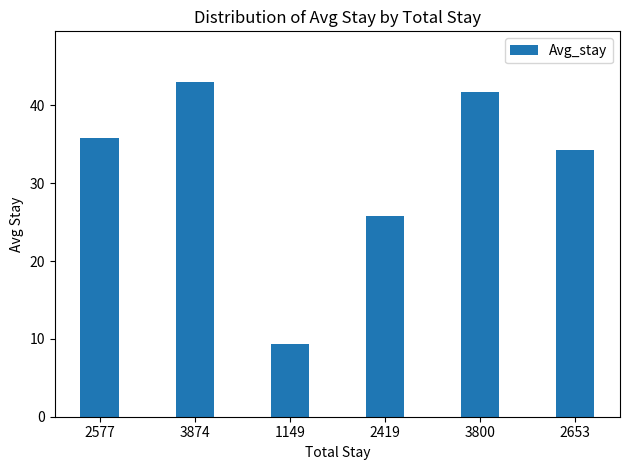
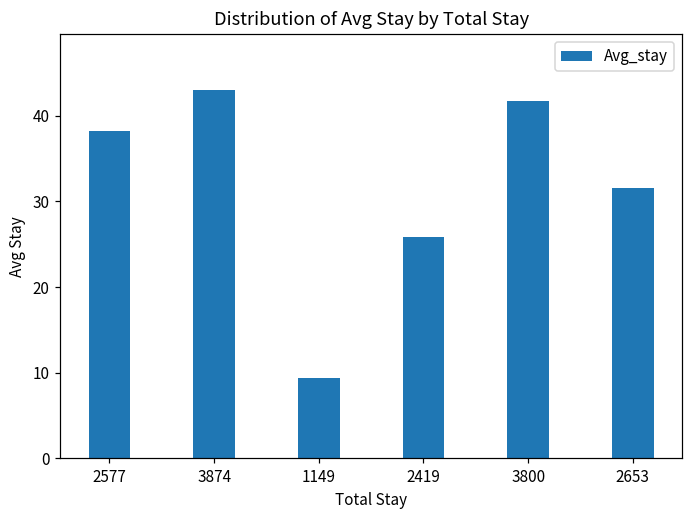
  {
-   "2577": 36,
+   "2577": 38,
    "3874": 43,
    "1149": 9,
    "2419": 26,
    "3800": 42,
-   "2653": 34
+   "2653": 32
  }
